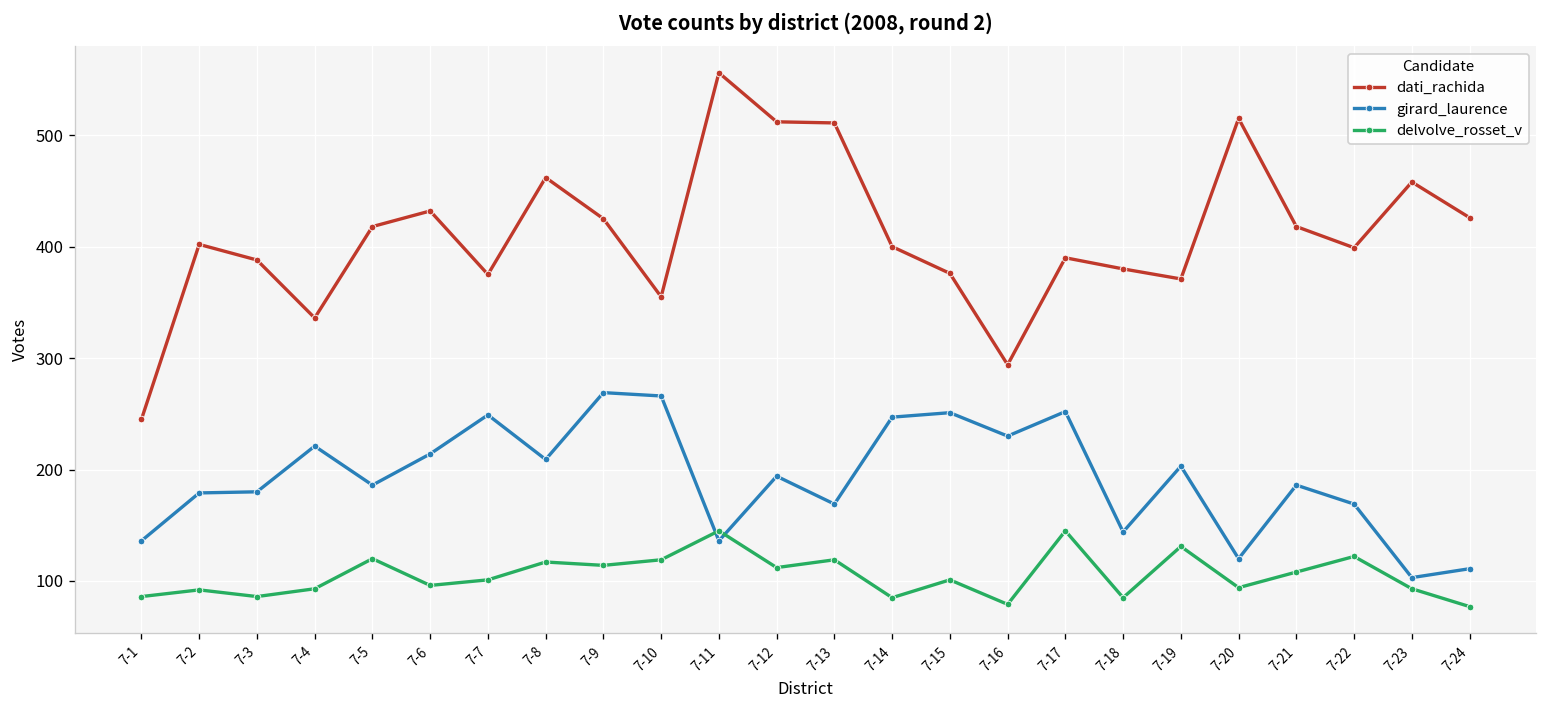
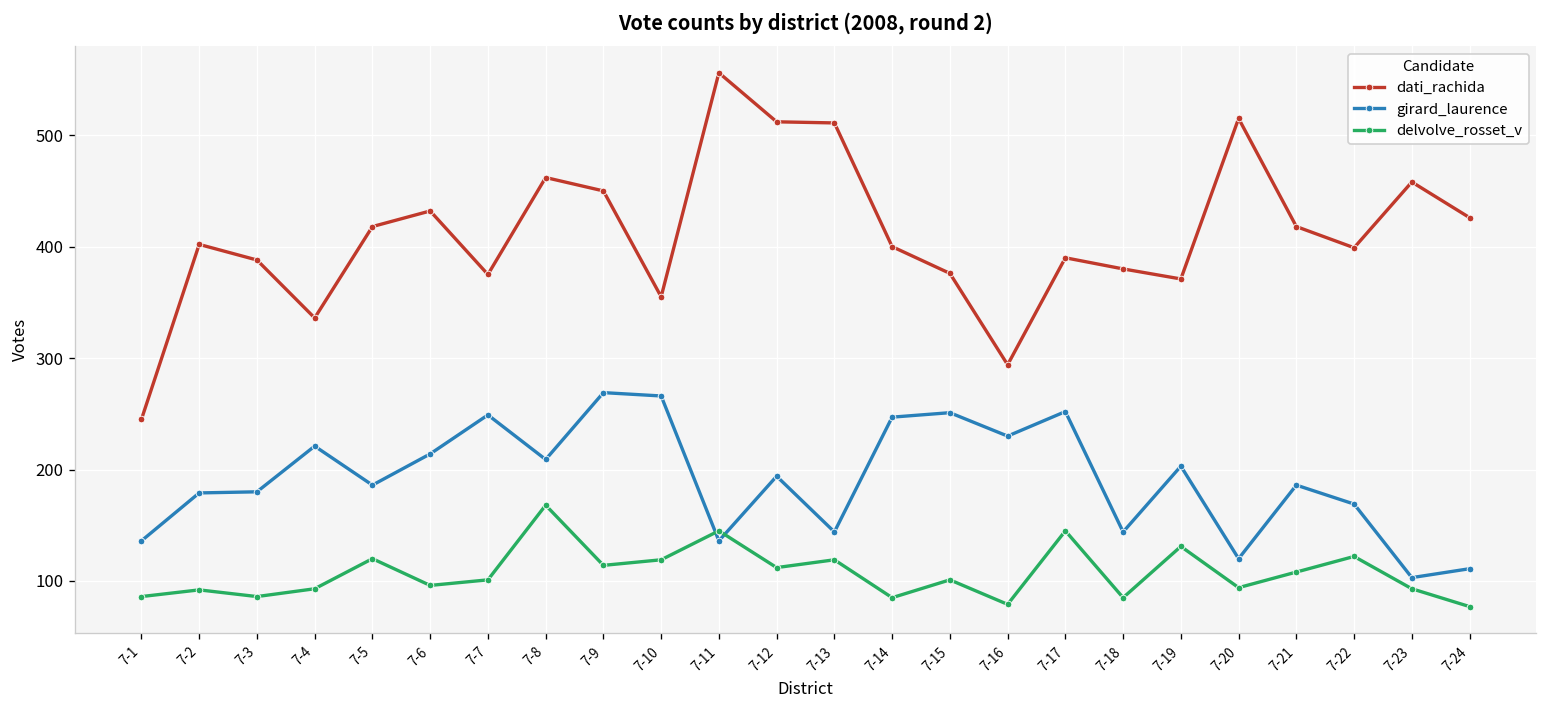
  {
    "dati_rachida": {
      "7-1": 250,
      "7-2": 400,
      "7-3": 390,
      "7-4": 340,
      "7-5": 420,
      "7-6": 430,
      "7-7": 380,
      "7-8": 460,
-     "7-9": 430,
+     "7-9": 450,
      "7-10": 360,
      "7-11": 560,
      "7-12": 510,
      "7-13": 510,
      "7-14": 400,
      "7-15": 380,
      "7-16": 290,
      "7-17": 390,
      "7-18": 380,
      "7-19": 370,
      "7-20": 520,
      "7-21": 420,
      "7-22": 400,
      "7-23": 460,
      "7-24": 430
    },
    "girard_laurence": {
      "7-1": 140,
      "7-2": 180,
      "7-3": 180,
      "7-4": 220,
      "7-5": 190,
      "7-6": 210,
      "7-7": 250,
      "7-8": 210,
      "7-9": 270,
      "7-10": 270,
      "7-11": 140,
      "7-12": 190,
-     "7-13": 170,
+     "7-13": 140,
      "7-14": 250,
      "7-15": 250,
      "7-16": 230,
      "7-17": 250,
      "7-18": 140,
      "7-19": 200,
      "7-20": 120,
      "7-21": 190,
      "7-22": 170,
      "7-23": 100,
      "7-24": 110
    },
    "delvolve_rosset_v": {
      "7-1": 90,
      "7-2": 90,
      "7-3": 90,
      "7-4": 90,
      "7-5": 120,
      "7-6": 100,
      "7-7": 100,
-     "7-8": 120,
+     "7-8": 170,
      "7-9": 110,
      "7-10": 120,
      "7-11": 150,
      "7-12": 110,
      "7-13": 120,
      "7-14": 90,
      "7-15": 100,
      "7-16": 80,
      "7-17": 150,
      "7-18": 90,
      "7-19": 130,
      "7-20": 90,
      "7-21": 110,
      "7-22": 120,
      "7-23": 90,
      "7-24": 80
    }
  }
